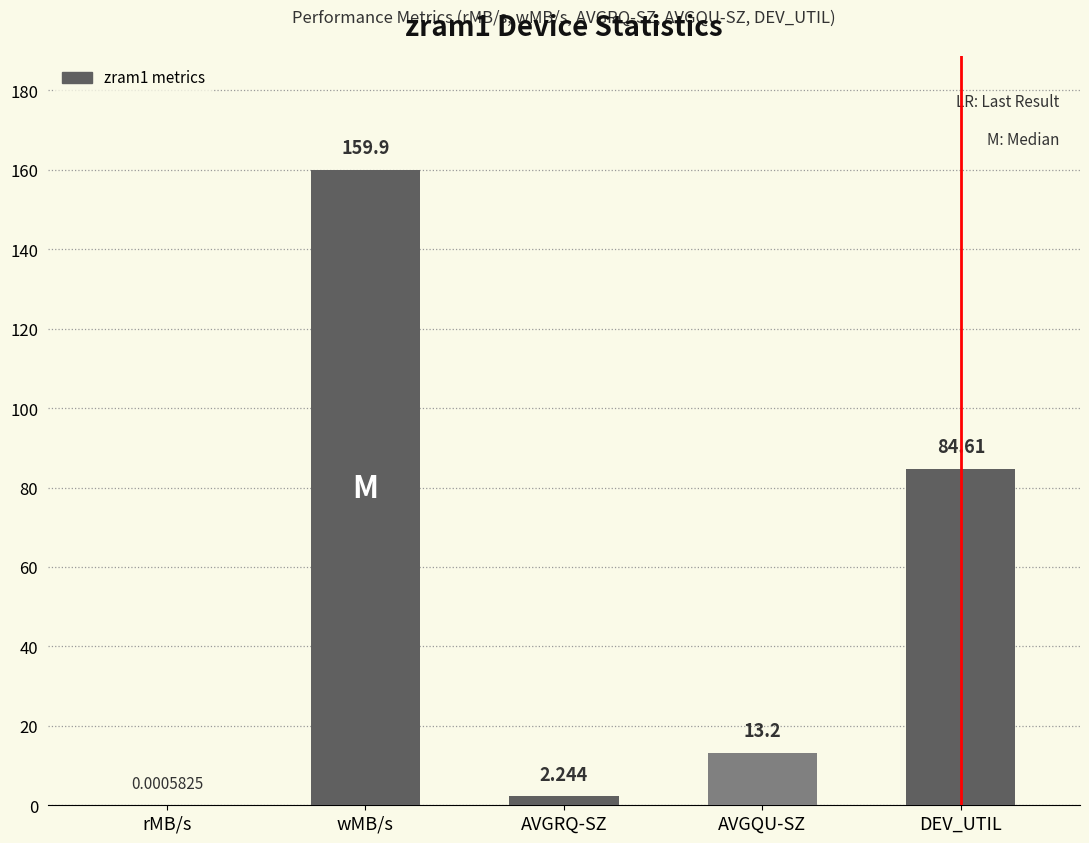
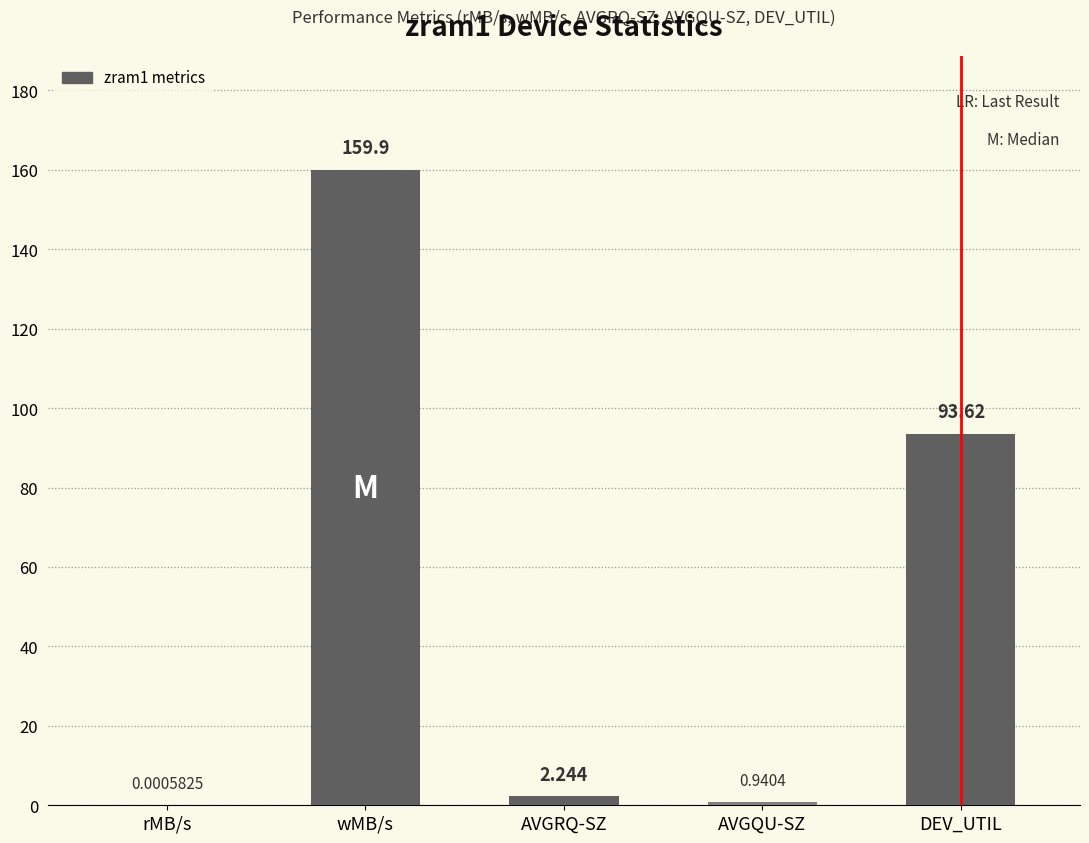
  {
    "rMB/s": 0.0005825,
    "wMB/s": 159.9,
    "AVGRQ-SZ": 2.244,
-   "AVGQU-SZ": 13.2,
-   "DEV_UTIL": 84.61
+   "AVGQU-SZ": 0.9404,
+   "DEV_UTIL": 93.62
  }
